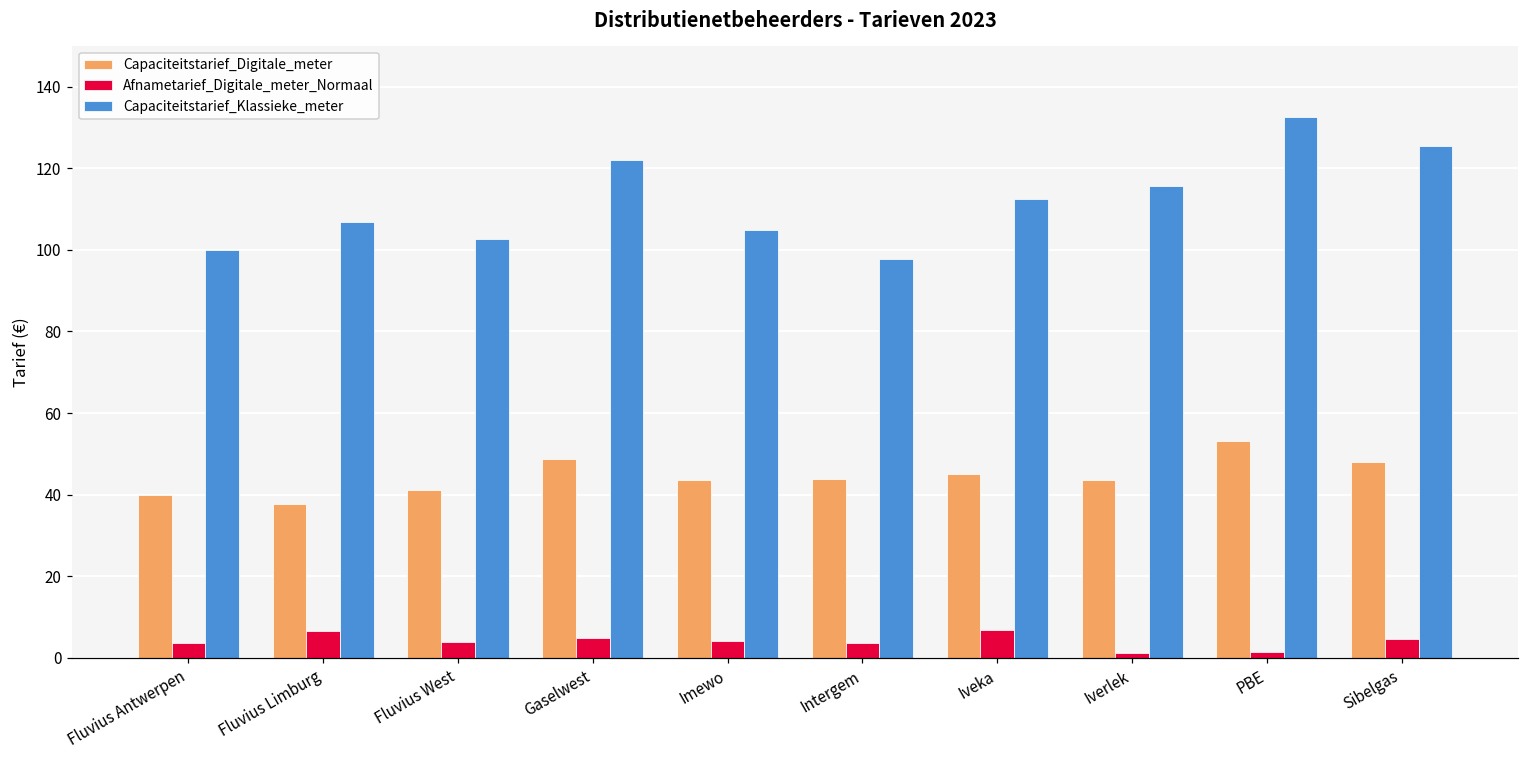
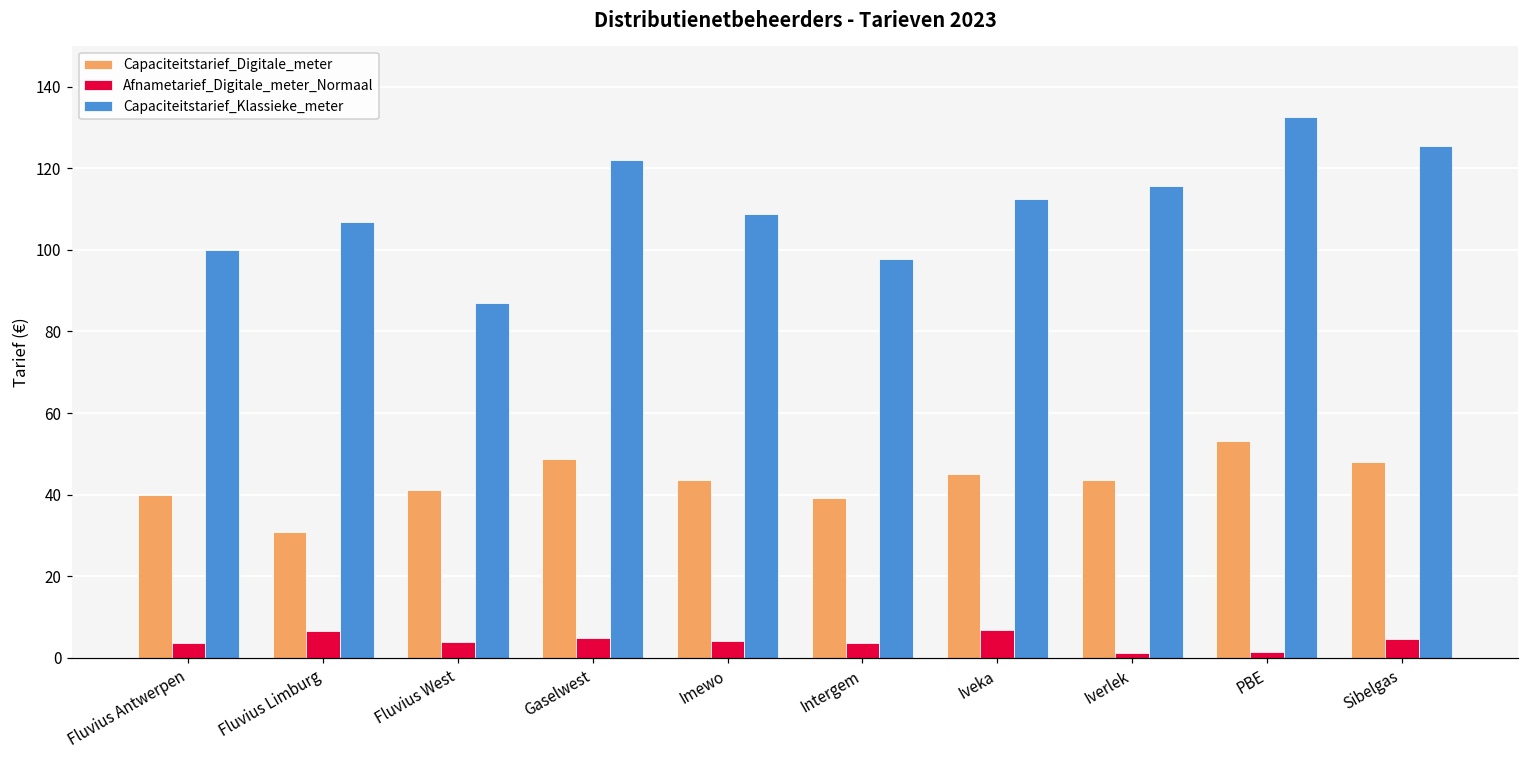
  {
    "Capaciteitstarief_Digitale_meter": {
      "Fluvius Antwerpen": 40,
-     "Fluvius Limburg": 38,
+     "Fluvius Limburg": 31,
      "Fluvius West": 41,
      "Gaselwest": 49,
      "Imewo": 44,
-     "Intergem": 44,
+     "Intergem": 39,
      "Iveka": 45,
      "Iverlek": 44,
      "PBE": 53,
      "Sibelgas": 48
    },
    "Afnametarief_Digitale_meter_Normaal": {
      "Fluvius Antwerpen": 4,
      "Fluvius Limburg": 7,
      "Fluvius West": 4,
      "Gaselwest": 5,
      "Imewo": 4,
      "Intergem": 4,
      "Iveka": 7,
      "Iverlek": 1,
      "PBE": 1,
      "Sibelgas": 5
    },
    "Capaciteitstarief_Klassieke_meter": {
      "Fluvius Antwerpen": 100,
      "Fluvius Limburg": 107,
-     "Fluvius West": 103,
+     "Fluvius West": 87,
      "Gaselwest": 122,
-     "Imewo": 105,
+     "Imewo": 109,
      "Intergem": 98,
      "Iveka": 113,
      "Iverlek": 116,
      "PBE": 133,
      "Sibelgas": 125
    }
  }
